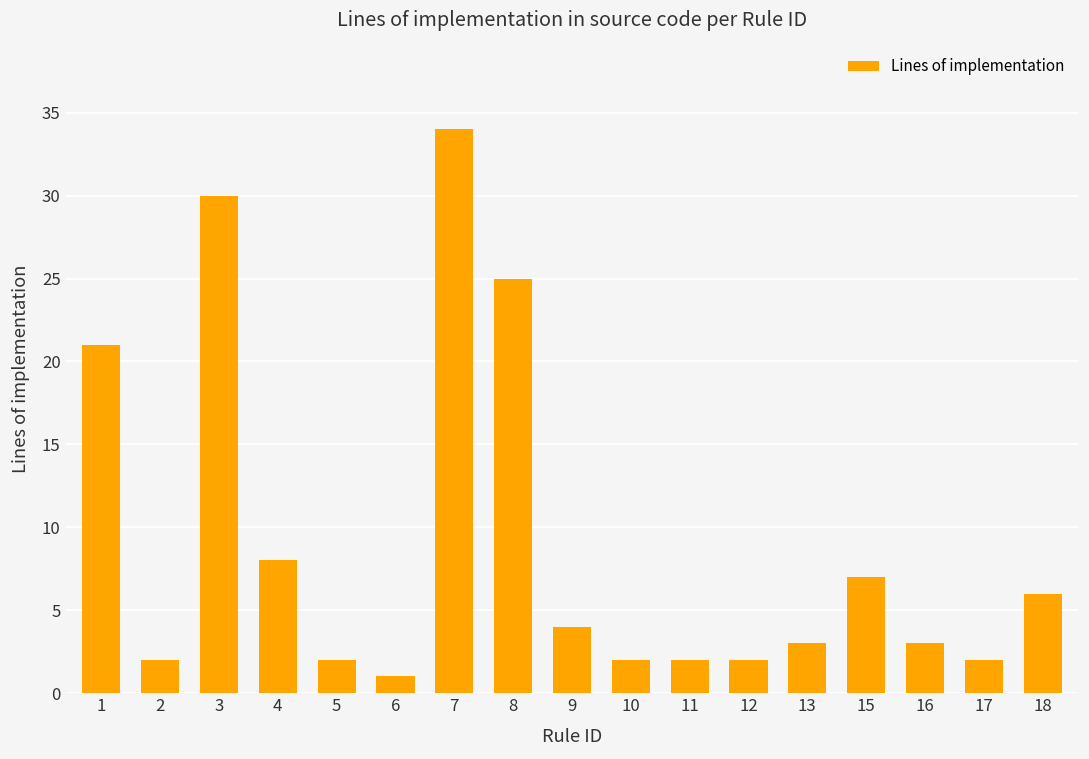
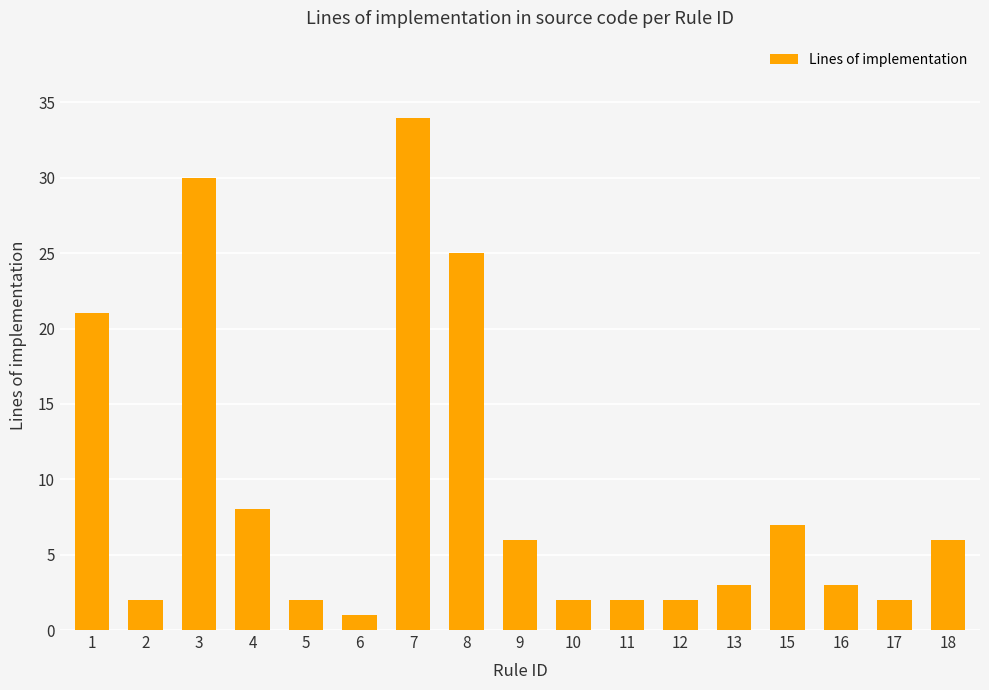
  {
    "1": 21,
    "2": 2,
    "3": 30,
    "4": 8,
    "5": 2,
    "6": 1,
    "7": 34,
    "8": 25,
-   "9": 4,
+   "9": 6,
    "10": 2,
    "11": 2,
    "12": 2,
    "13": 3,
    "15": 7,
    "16": 3,
    "17": 2,
    "18": 6
  }
